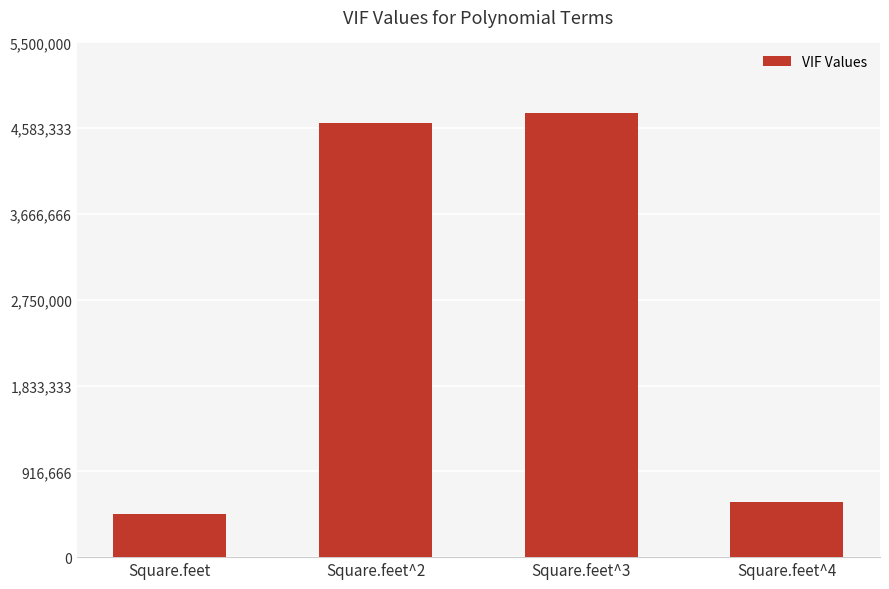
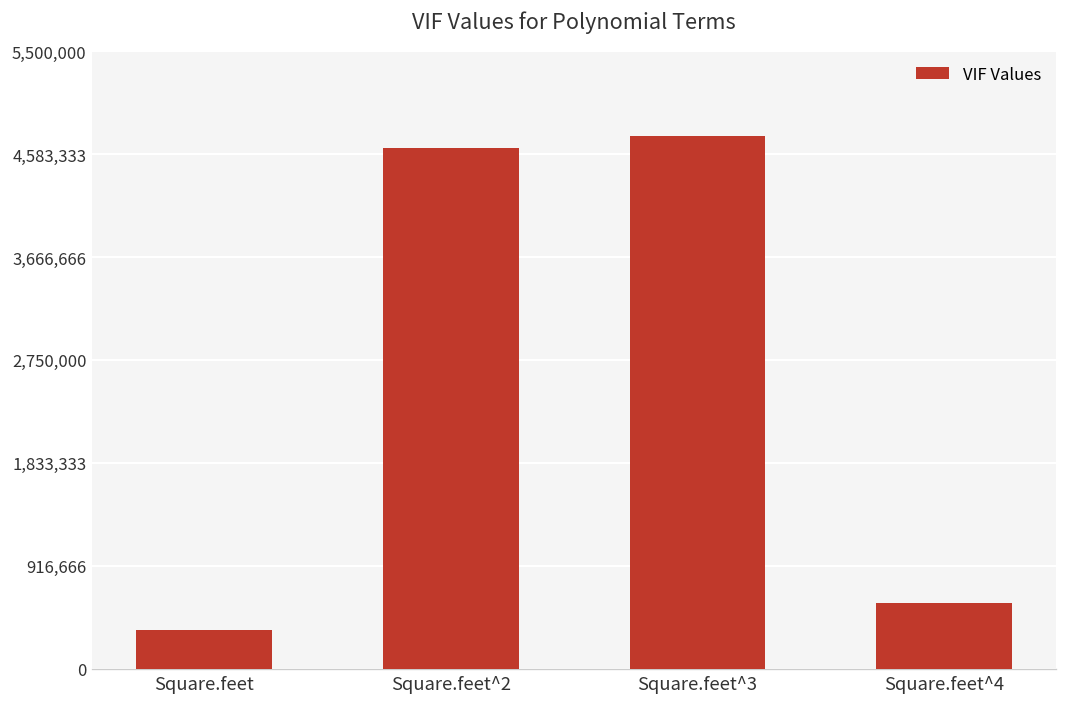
  {
-   "Square.feet": "500,000",
+   "Square.feet": "300,000",
    "Square.feet^2": "4,600,000",
    "Square.feet^3": "4,700,000",
    "Square.feet^4": "600,000"
  }
